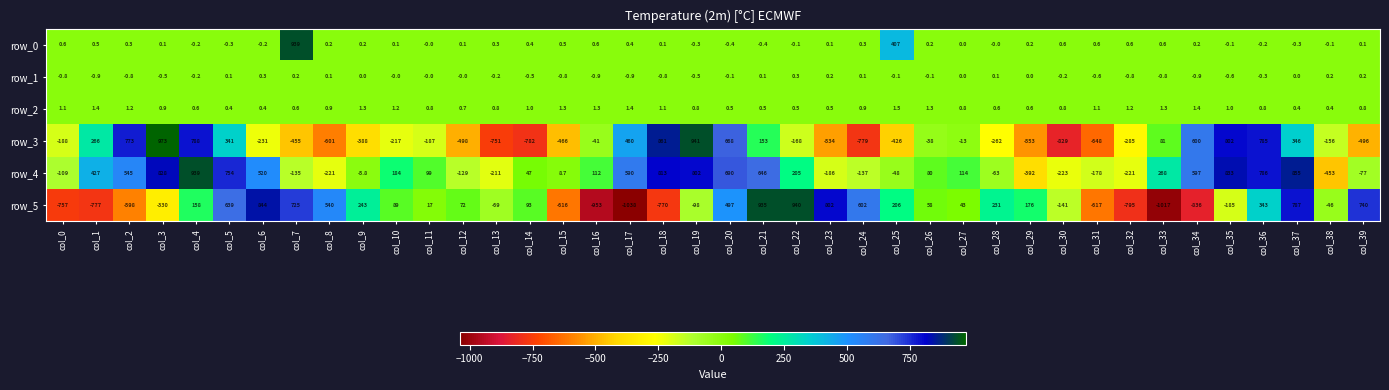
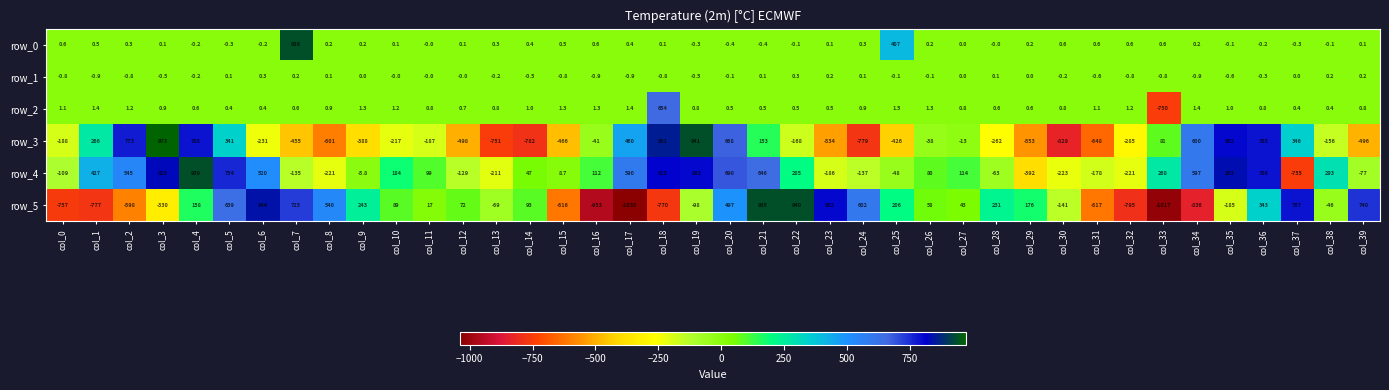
  {
    "row_2": {
      "col_0": 1.1,
      "col_1": 1.4,
      "col_2": 1.2,
      "col_3": 0.9,
      "col_4": 0.6,
      "col_5": 0.4,
      "col_6": 0.4,
      "col_7": 0.6,
      "col_8": 0.9,
      "col_9": 1.3,
      "col_10": 1.2,
      "col_11": 0.8,
      "col_12": 0.7,
      "col_13": 0.8,
      "col_14": 1.0,
      "col_15": 1.3,
      "col_16": 1.3,
      "col_17": 1.4,
-     "col_18": 1.1,
+     "col_18": 654,
      "col_19": 0.8,
      "col_20": 0.5,
      "col_21": 0.5,
      "col_22": 0.5,
      "col_23": 0.5,
      "col_24": 0.9,
      "col_25": 1.5,
      "col_26": 1.3,
      "col_27": 0.8,
      "col_28": 0.6,
      "col_29": 0.6,
      "col_30": 0.8,
      "col_31": 1.1,
      "col_32": 1.2,
-     "col_33": 1.3,
+     "col_33": -750,
      "col_34": 1.4,
      "col_35": 1.0,
      "col_36": 0.8,
      "col_37": 0.4,
      "col_38": 0.4,
      "col_39": 0.8
    },
    "row_4": {
      "col_0": -109,
      "col_1": 427,
      "col_2": 545,
      "col_3": 828,
      "col_4": 939,
      "col_5": 754,
      "col_6": 520,
      "col_7": -135,
      "col_8": -221,
      "col_9": -5.8,
      "col_10": 184,
      "col_11": 99,
      "col_12": -129,
      "col_13": -211,
      "col_14": 47,
      "col_15": 8.7,
      "col_16": 112,
      "col_17": 590,
      "col_18": 813,
      "col_19": 802,
      "col_20": 690,
      "col_21": 646,
      "col_22": 205,
      "col_23": -186,
      "col_24": -137,
      "col_25": -48,
      "col_26": 80,
      "col_27": 114,
      "col_28": -63,
      "col_29": -392,
      "col_30": -223,
      "col_31": -178,
      "col_32": -221,
      "col_33": 268,
      "col_34": 597,
      "col_35": 833,
      "col_36": 786,
-     "col_37": 855,
-     "col_38": -453,
+     "col_37": -755,
+     "col_38": 293,
      "col_39": -77
    }
  }
